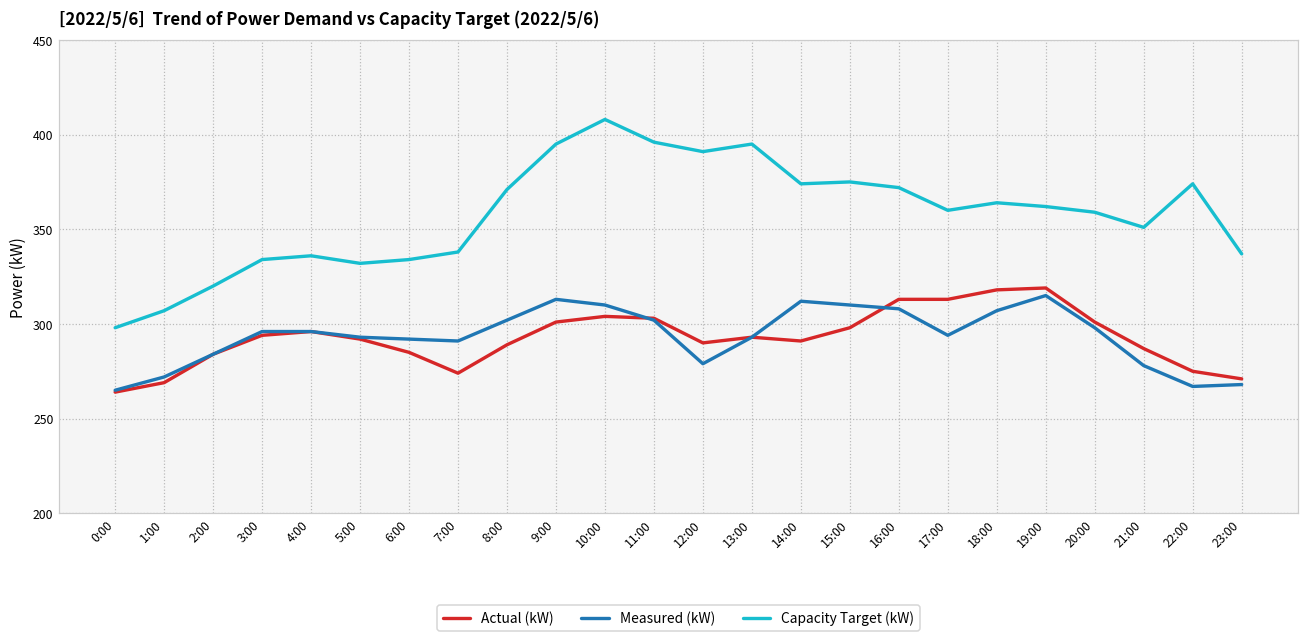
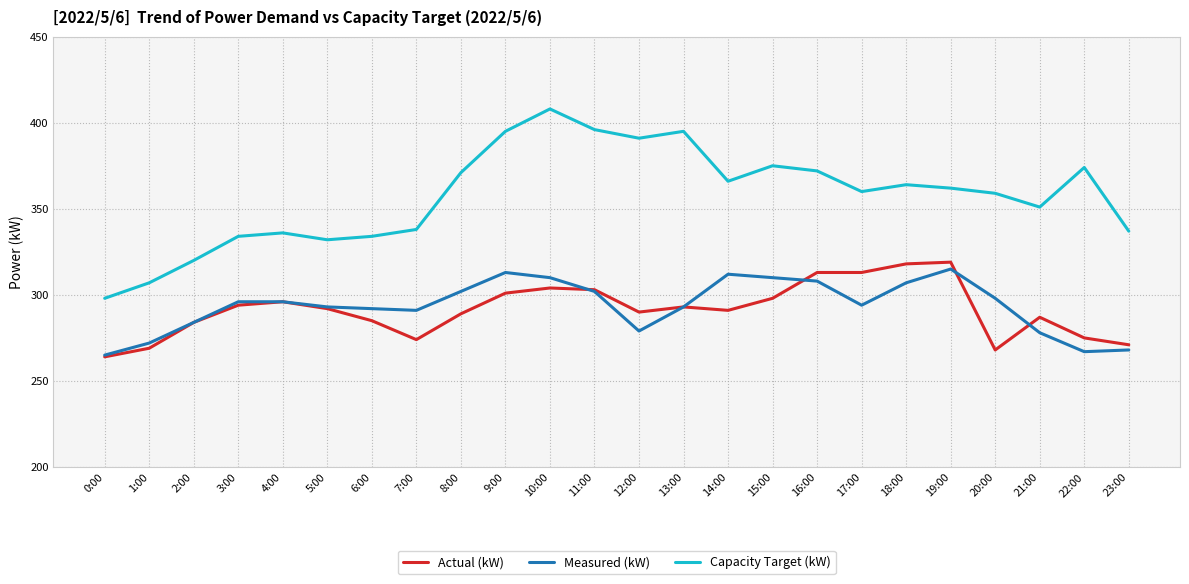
  {
    "Actual (kW)": {
      "1:00": 269,
      "3:00": 294,
      "6:00": 285,
      "7:00": 274,
      "8:00": 289,
      "9:00": 301,
      "10:00": 304,
      "12:00": 290,
      "14:00": 291,
      "15:00": 298,
      "16:00": 313,
      "17:00": 313,
      "18:00": 318,
      "19:00": 319,
-     "20:00": 301,
+     "20:00": 268,
      "21:00": 287,
      "22:00": 275,
      "23:00": 271
    },
    "Measured (kW)": {
      "1:00": 272,
      "3:00": 296,
      "6:00": 292,
      "7:00": 291,
      "8:00": 302,
      "9:00": 313,
      "10:00": 310,
      "12:00": 279,
      "14:00": 312,
      "15:00": 310,
      "16:00": 308,
      "17:00": 294,
      "18:00": 307,
      "19:00": 315,
      "20:00": 298,
      "21:00": 278,
      "22:00": 267,
      "23:00": 268
    },
    "Capacity Target (kW)": {
      "0:00": 298,
      "1:00": 307,
      "2:00": 320,
      "3:00": 334,
      "4:00": 336,
      "5:00": 332,
      "6:00": 334,
      "7:00": 338,
      "8:00": 371,
      "9:00": 395,
      "10:00": 408,
      "11:00": 396,
      "12:00": 391,
      "13:00": 395,
-     "14:00": 374,
+     "14:00": 366,
      "15:00": 375,
      "16:00": 372,
      "17:00": 360,
      "18:00": 364,
      "19:00": 362,
      "20:00": 359,
      "21:00": 351,
      "22:00": 374,
      "23:00": 337
    }
  }
